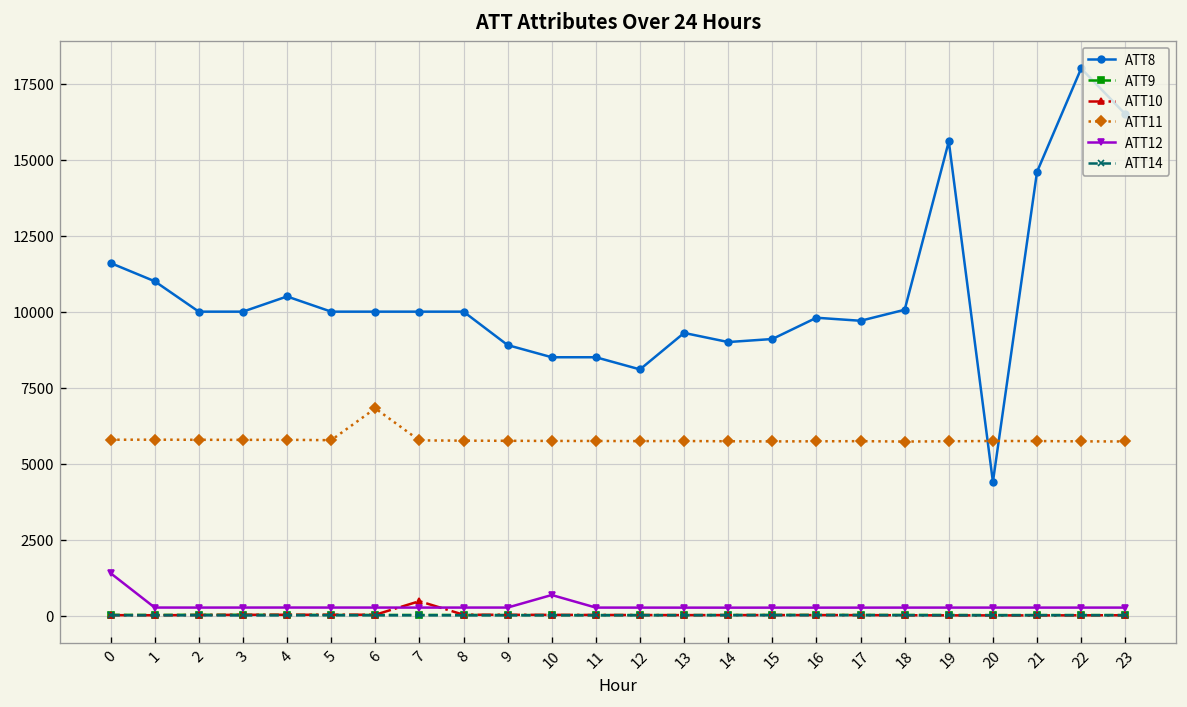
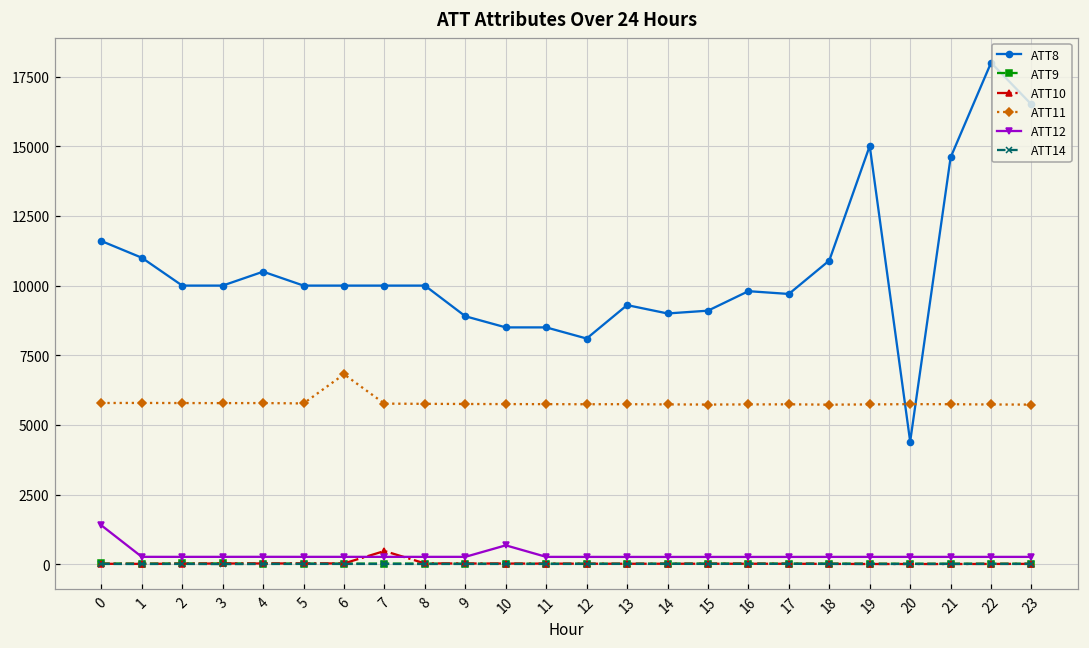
  {
    "ATT8": {
      "0": 11600,
      "1": 11000,
      "2": 10000,
      "3": 10000,
      "4": 10500,
      "5": 10000,
      "6": 10000,
      "7": 10000,
      "8": 10000,
      "9": 8900,
      "10": 8500,
      "11": 8500,
      "12": 8100,
      "13": 9300,
      "14": 9000,
      "15": 9100,
      "16": 9800,
      "17": 9700,
-     "18": 10100,
-     "19": 15600,
+     "18": 10900,
+     "19": 15000,
      "20": 4400,
      "21": 14600,
      "22": 18000
    },
    "ATT10": {
      "7": 500
    },
    "ATT11": {
      "0": 5800,
      "1": 5800,
      "2": 5800,
      "3": 5800,
      "4": 5800,
      "5": 5800,
      "6": 6800,
      "7": 5800,
      "8": 5800,
      "9": 5800,
      "10": 5700,
      "11": 5700,
      "12": 5700,
      "13": 5700,
      "14": 5700,
      "15": 5700,
      "16": 5700,
      "17": 5700,
      "18": 5700,
      "19": 5700,
      "20": 5700,
      "21": 5700,
      "22": 5700,
      "23": 5700
    },
    "ATT12": {
      "0": 1400,
      "1": 300,
      "2": 300,
      "3": 300,
      "4": 300,
      "5": 300,
      "6": 300,
      "7": 300,
      "8": 300,
      "9": 300,
      "10": 700,
      "11": 300,
      "12": 300,
      "13": 300,
      "14": 300,
      "15": 300,
      "16": 300,
      "17": 300,
      "18": 300,
      "19": 300,
      "20": 300,
      "21": 300,
      "22": 300,
      "23": 300
    }
  }
